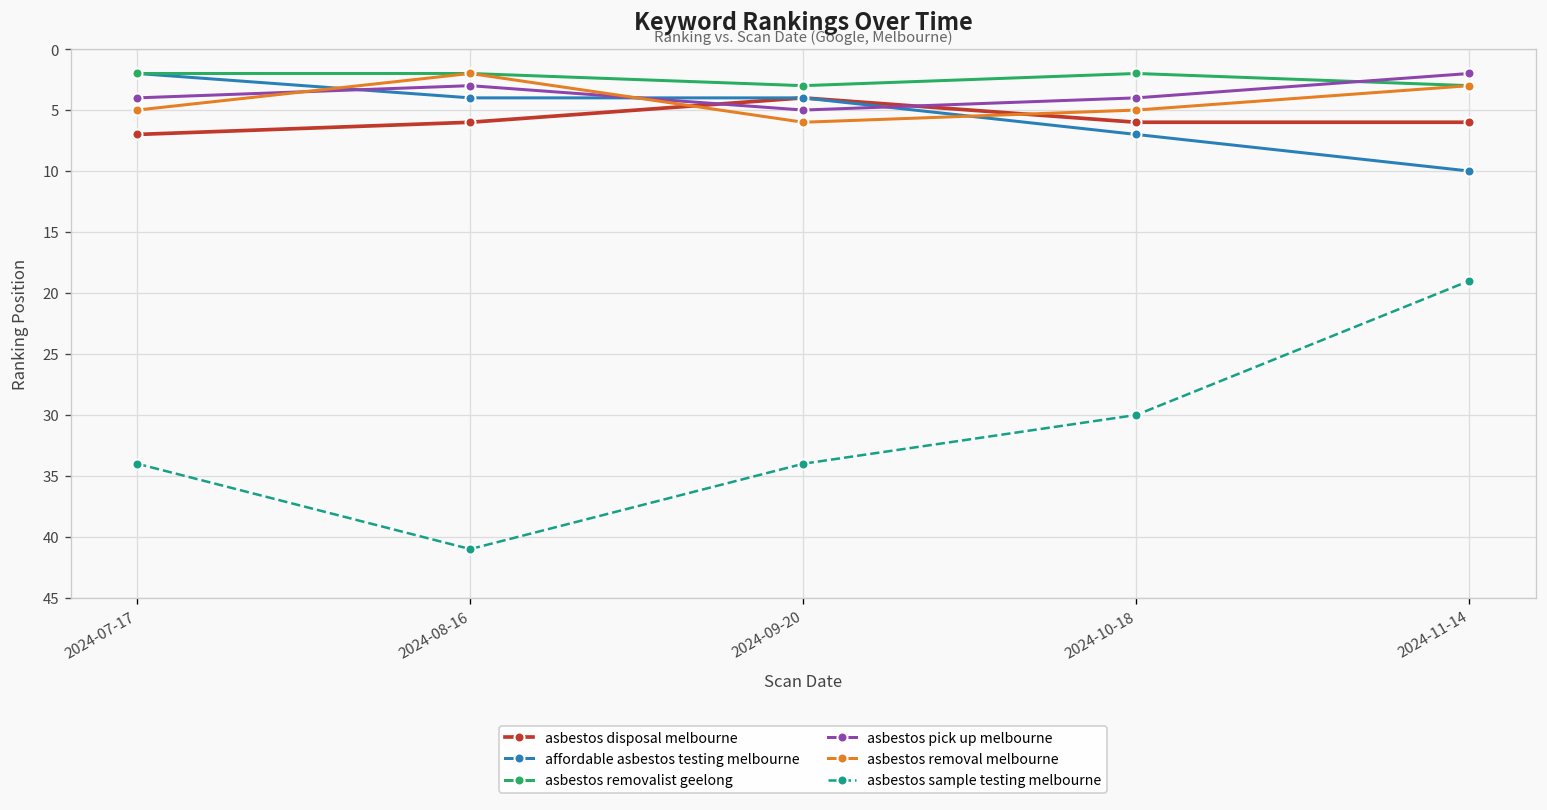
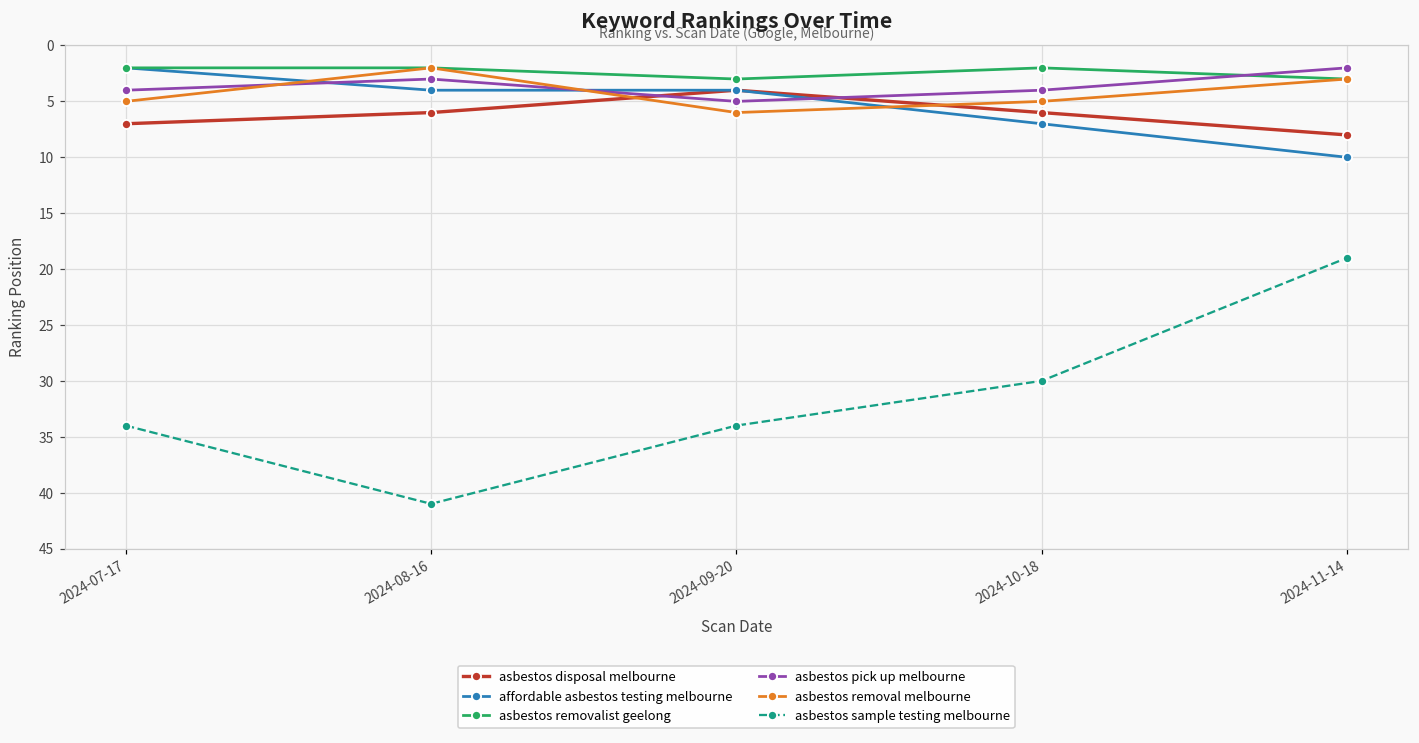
  {
    "asbestos disposal melbourne": {
      "2024-07-17": 7,
      "2024-08-16": 6,
      "2024-10-18": 6,
-     "2024-11-14": 6
+     "2024-11-14": 8
    },
    "affordable asbestos testing melbourne": {
      "2024-08-16": 4,
      "2024-10-18": 7,
      "2024-11-14": 10
    },
    "asbestos pick up melbourne": {
      "2024-07-17": 4,
      "2024-08-16": 3,
      "2024-09-20": 5,
      "2024-10-18": 4,
      "2024-11-14": 2
    },
    "asbestos removal melbourne": {
      "2024-07-17": 5,
      "2024-09-20": 6,
      "2024-10-18": 5
    }
  }
